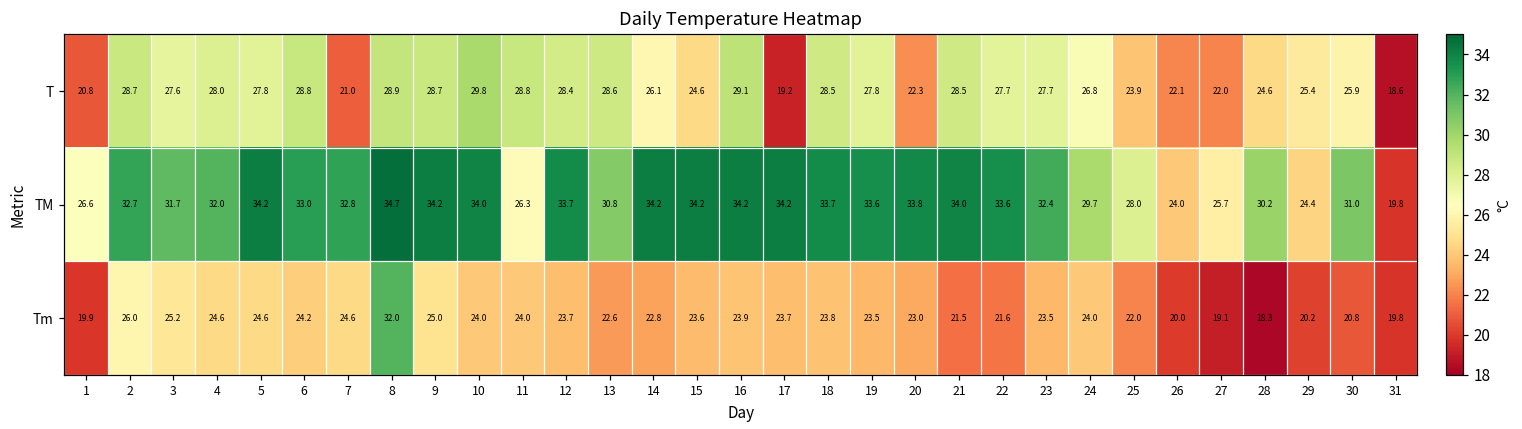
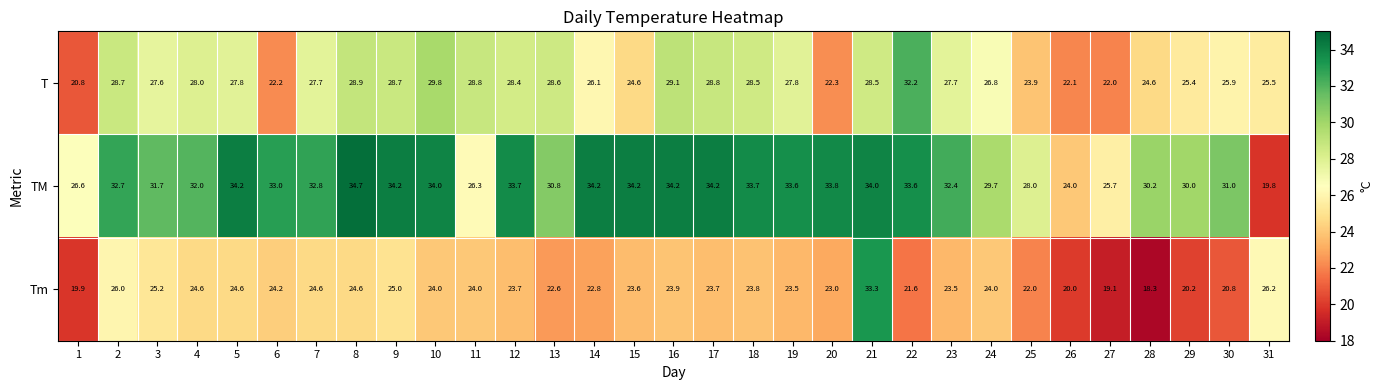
  {
    "T": {
      "1": 20.8,
      "2": 28.7,
      "3": 27.6,
      "4": 28.0,
      "5": 27.8,
-     "6": 28.8,
-     "7": 21.0,
+     "6": 22.2,
+     "7": 27.7,
      "8": 28.9,
      "9": 28.7,
      "10": 29.8,
      "11": 28.8,
      "12": 28.4,
      "13": 28.6,
      "14": 26.1,
      "15": 24.6,
      "16": 29.1,
-     "17": 19.2,
+     "17": 28.8,
      "18": 28.5,
      "19": 27.8,
      "20": 22.3,
      "21": 28.5,
-     "22": 27.7,
+     "22": 32.2,
      "23": 27.7,
      "24": 26.8,
      "25": 23.9,
      "26": 22.1,
      "27": 22.0,
      "28": 24.6,
      "29": 25.4,
      "30": 25.9,
-     "31": 18.6
+     "31": 25.5
    },
    "TM": {
      "1": 26.6,
      "2": 32.7,
      "3": 31.7,
      "4": 32.0,
      "5": 34.2,
      "6": 33.0,
      "7": 32.8,
      "8": 34.7,
      "9": 34.2,
      "10": 34.0,
      "11": 26.3,
      "12": 33.7,
      "13": 30.8,
      "14": 34.2,
      "15": 34.2,
      "16": 34.2,
      "17": 34.2,
      "18": 33.7,
      "19": 33.6,
      "20": 33.8,
      "21": 34.0,
      "22": 33.6,
      "23": 32.4,
      "24": 29.7,
      "25": 28.0,
      "26": 24.0,
      "27": 25.7,
      "28": 30.2,
-     "29": 24.4,
+     "29": 30.0,
      "30": 31.0,
      "31": 19.8
    },
    "Tm": {
      "1": 19.9,
      "2": 26.0,
      "3": 25.2,
      "4": 24.6,
      "5": 24.6,
      "6": 24.2,
      "7": 24.6,
-     "8": 32.0,
+     "8": 24.6,
      "9": 25.0,
      "10": 24.0,
      "11": 24.0,
      "12": 23.7,
      "13": 22.6,
      "14": 22.8,
      "15": 23.6,
      "16": 23.9,
      "17": 23.7,
      "18": 23.8,
      "19": 23.5,
      "20": 23.0,
-     "21": 21.5,
+     "21": 33.3,
      "22": 21.6,
      "23": 23.5,
      "24": 24.0,
      "25": 22.0,
      "26": 20.0,
      "27": 19.1,
      "28": 18.3,
      "29": 20.2,
      "30": 20.8,
-     "31": 19.8
+     "31": 26.2
    }
  }
